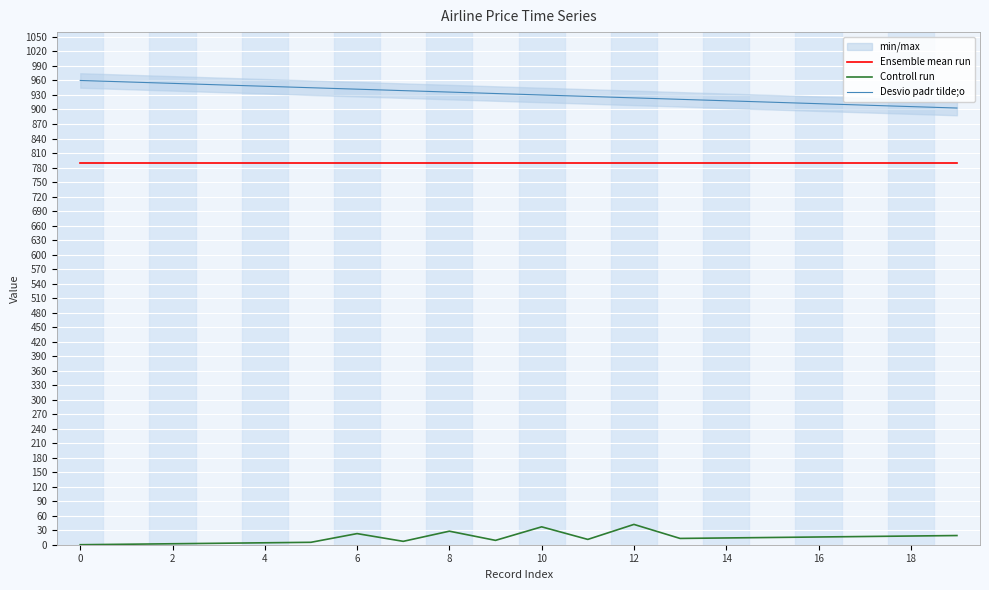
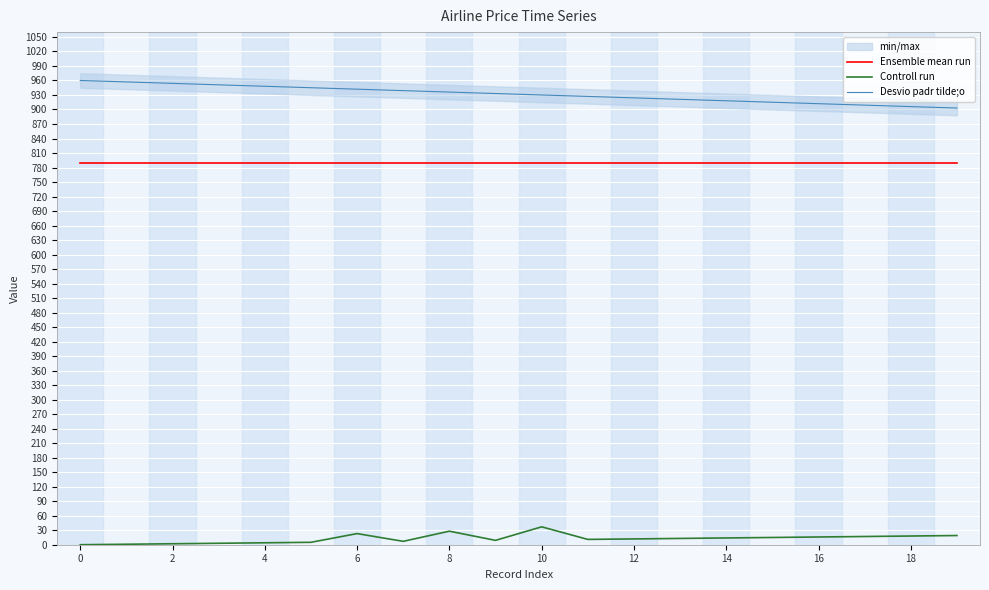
  {
    "Ensemble mean run": {
      "0": 790,
      "2": 790,
      "4": 790,
      "6": 790,
      "8": 790,
      "10": 790,
      "12": 790,
      "14": 790,
      "16": 790,
      "18": 790
    },
    "Controll run": {
      "0": 0,
      "2": 0,
      "4": 0,
      "6": 20,
      "8": 30,
      "10": 40,
-     "12": 40,
+     "12": 10,
      "14": 10,
      "16": 20,
      "18": 20
    },
    "Desvio padr tilde;o": {
      "0": 960,
      "2": 950,
      "4": 950,
      "6": 940,
      "8": 940,
      "10": 930,
      "12": 920,
      "14": 920,
      "16": 910,
      "18": 910
    }
  }
